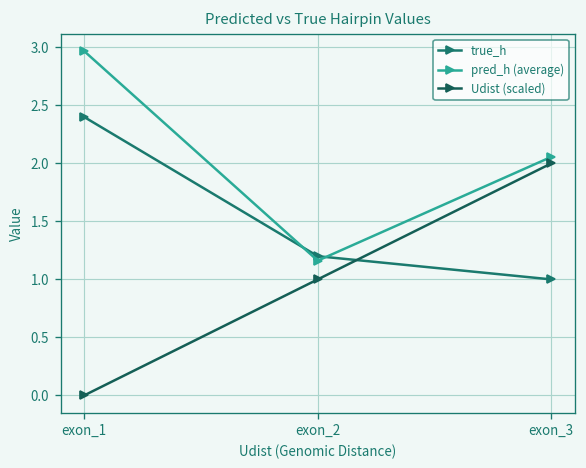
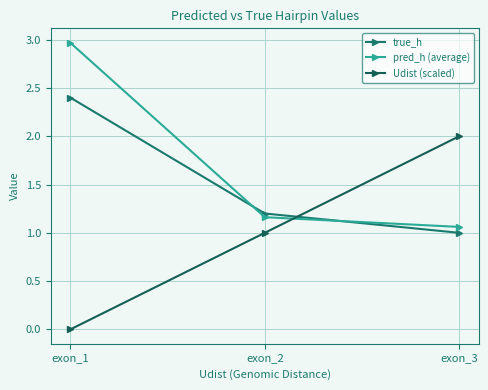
  {
    "pred_h (average)": {
      "exon_1": 3.0,
      "exon_2": 1.2,
-     "exon_3": 2.1
+     "exon_3": 1.1
    }
  }
